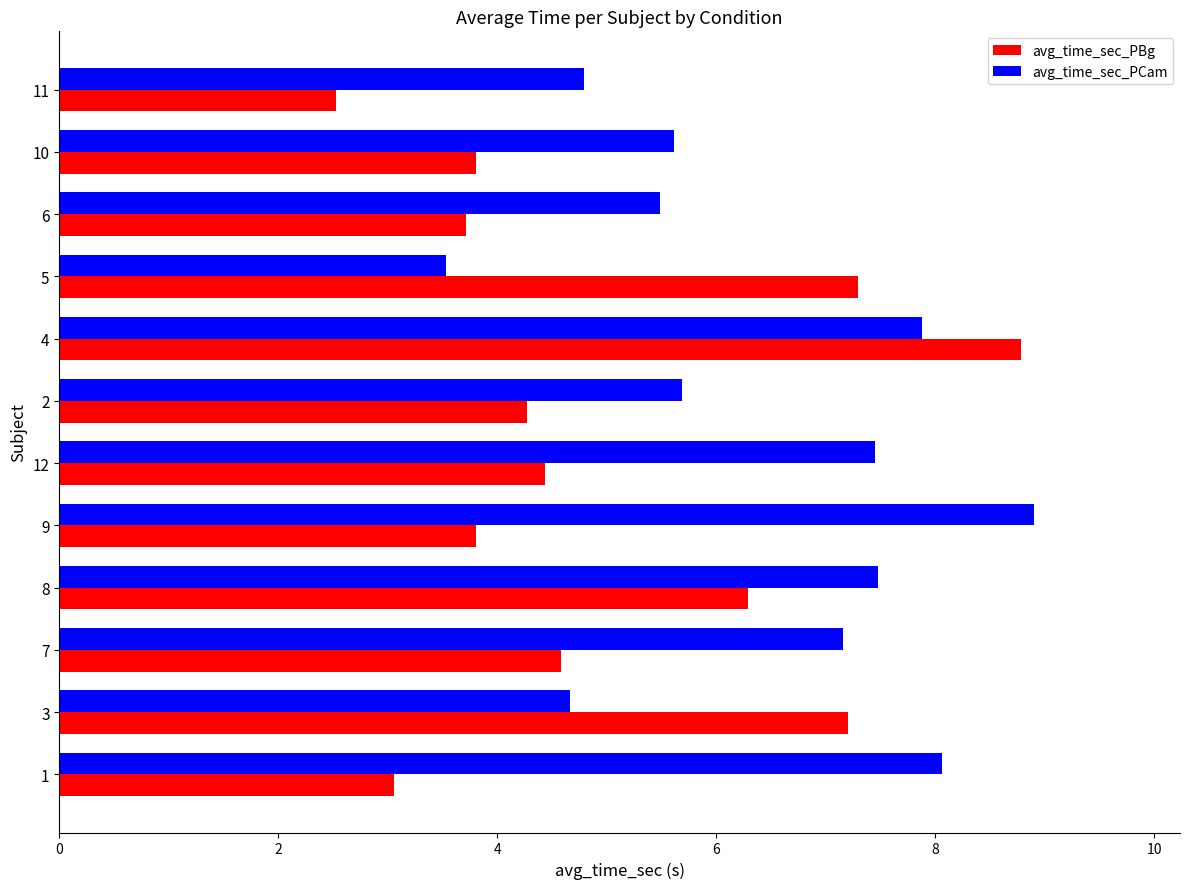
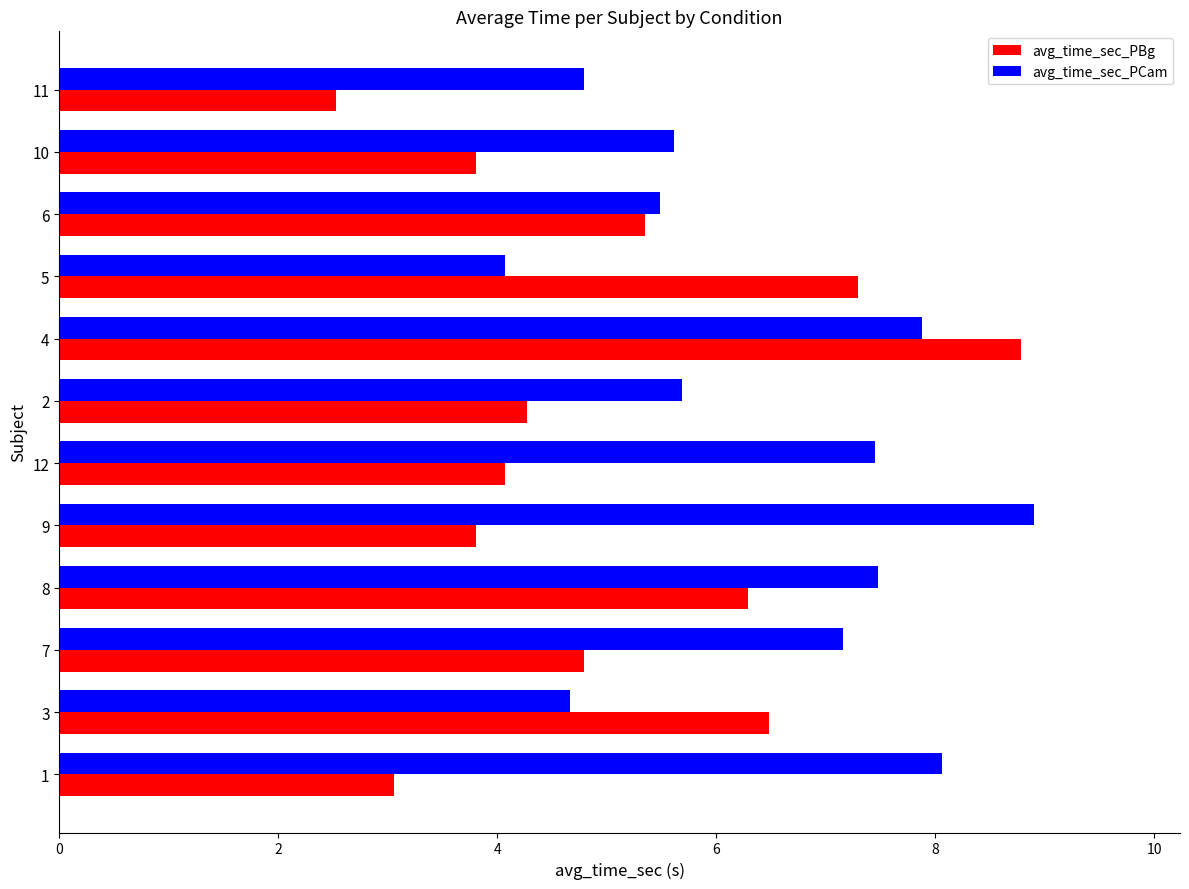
  {
    "avg_time_sec_PBg": {
      "11": 2.53,
      "10": 3.81,
-     "6": 3.71,
+     "6": 5.35,
      "5": 7.29,
      "4": 8.78,
      "2": 4.27,
-     "12": 4.44,
+     "12": 4.07,
      "9": 3.81,
      "8": 6.29,
-     "7": 4.58,
-     "3": 7.20,
+     "7": 4.79,
+     "3": 6.48,
      "1": 3.06
    },
    "avg_time_sec_PCam": {
      "11": 4.79,
      "10": 5.61,
      "6": 5.49,
-     "5": 3.53,
+     "5": 4.07,
      "4": 7.88,
      "2": 5.69,
      "12": 7.45,
      "9": 8.90,
      "8": 7.48,
      "7": 7.16,
      "3": 4.66,
      "1": 8.06
    }
  }
